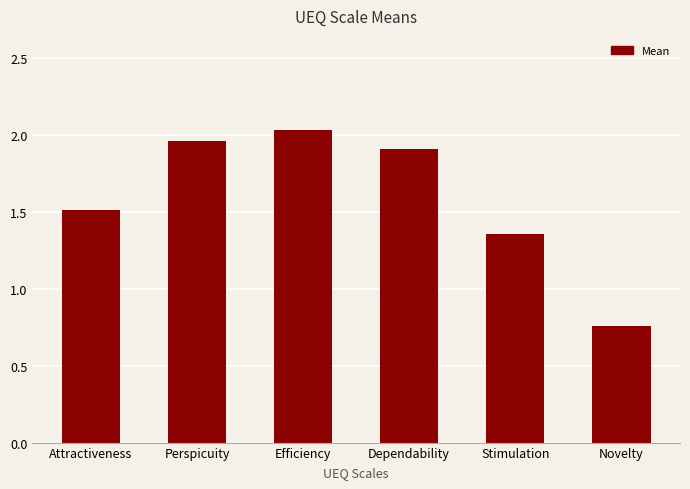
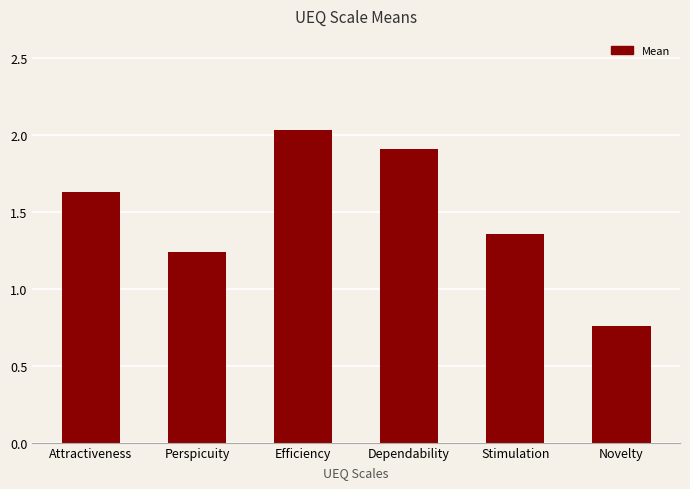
  {
-   "Attractiveness": 1.51,
-   "Perspicuity": 1.96,
+   "Attractiveness": 1.63,
+   "Perspicuity": 1.24,
    "Efficiency": 2.03,
    "Dependability": 1.91,
    "Stimulation": 1.36,
    "Novelty": 0.76
  }
